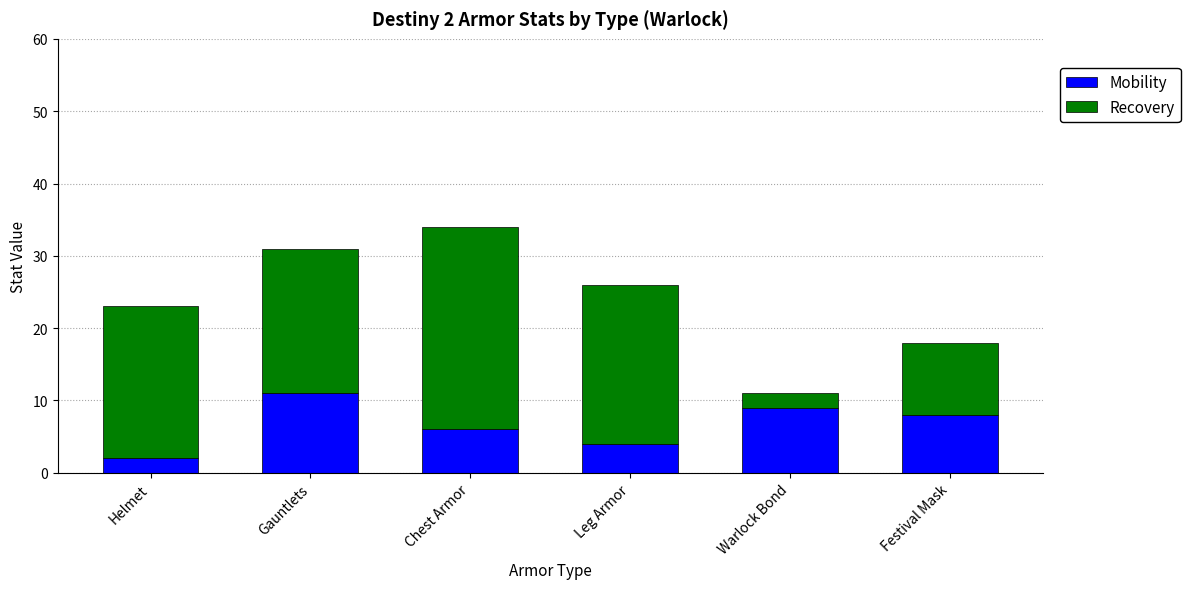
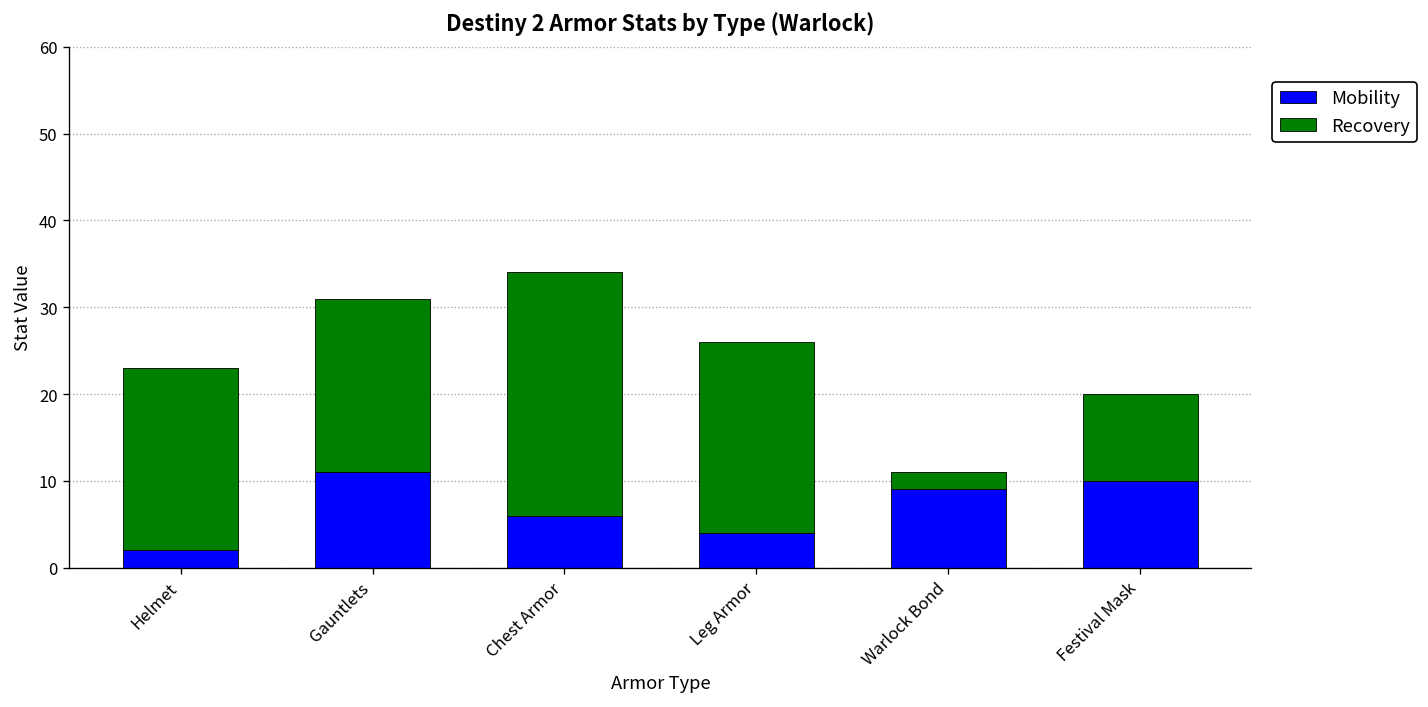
  {
    "Mobility": {
      "Helmet": 2,
      "Gauntlets": 11,
      "Chest Armor": 6,
      "Leg Armor": 4,
      "Warlock Bond": 9,
-     "Festival Mask": 8
+     "Festival Mask": 10
    },
    "Recovery": {
      "Helmet": 21,
      "Gauntlets": 20,
      "Chest Armor": 28,
      "Leg Armor": 22,
      "Warlock Bond": 2,
      "Festival Mask": 10
    }
  }
